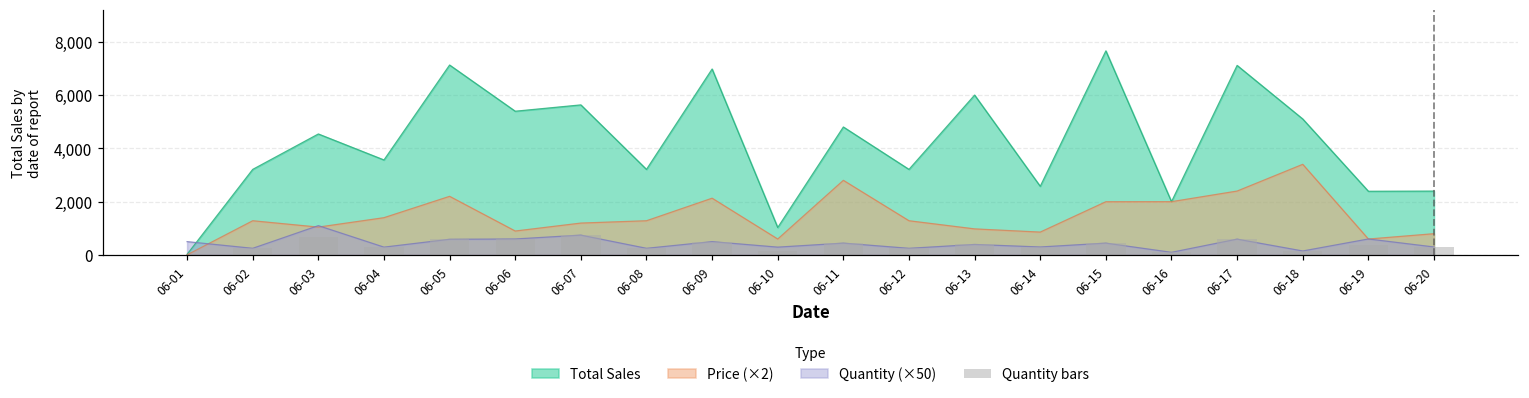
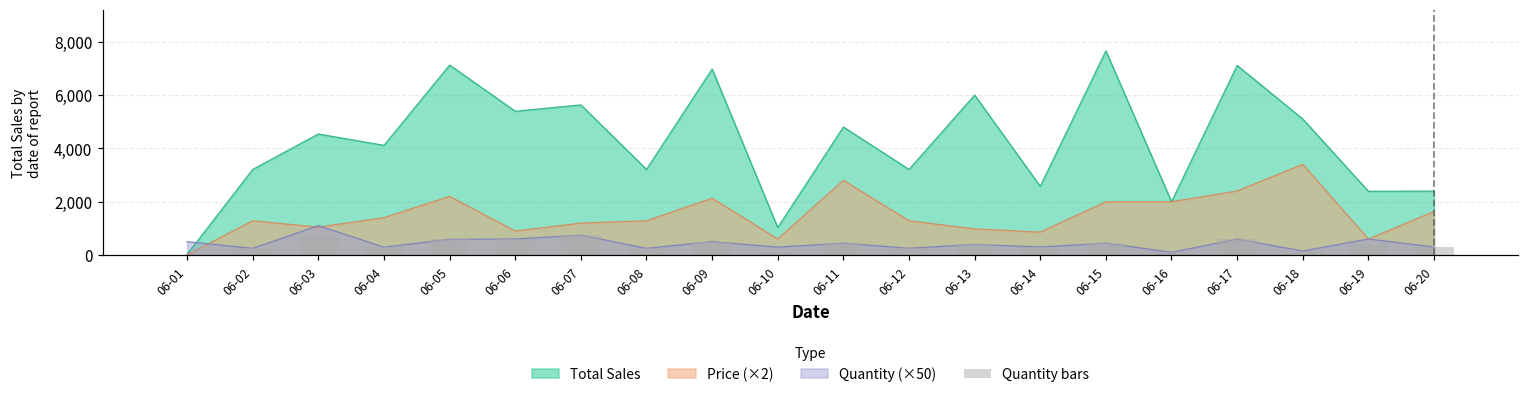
  {
    "Total Sales": {
      "06-02": "3,200",
      "06-03": "4,500",
-     "06-04": "3,600",
+     "06-04": "4,100",
      "06-05": "7,100",
      "06-06": "5,400",
      "06-07": "5,600",
      "06-08": "3,200",
      "06-09": "7,000",
      "06-10": "1,000",
      "06-11": "4,800",
      "06-12": "3,200",
      "06-13": "6,000",
      "06-14": "2,600",
      "06-15": "7,700",
      "06-17": "7,100",
      "06-18": "5,100",
      "06-19": "2,400",
      "06-20": "2,400"
    },
    "Price (×2)": {
      "06-02": "1,300",
      "06-04": "1,400",
      "06-05": "2,200",
      "06-06": "900",
      "06-07": "1,200",
      "06-08": "1,300",
      "06-09": "2,100",
      "06-10": "600",
      "06-11": "2,800",
      "06-12": "1,300",
      "06-13": "1,000",
      "06-14": "900",
      "06-15": "2,000",
      "06-17": "2,400",
      "06-18": "3,400",
-     "06-20": "800"
+     "06-20": "1,600"
    }
  }
